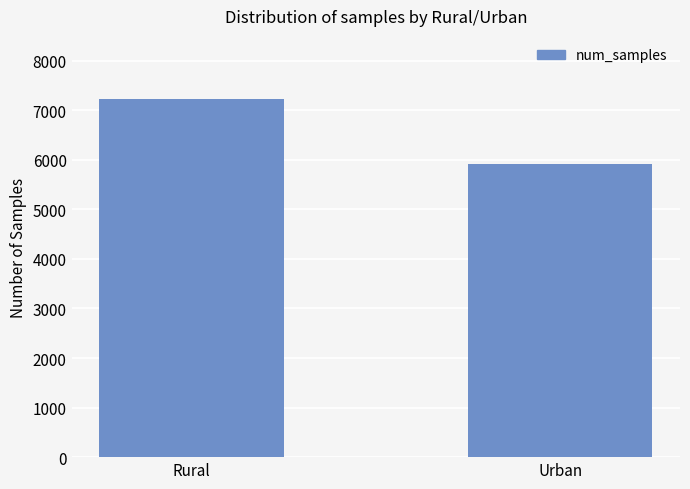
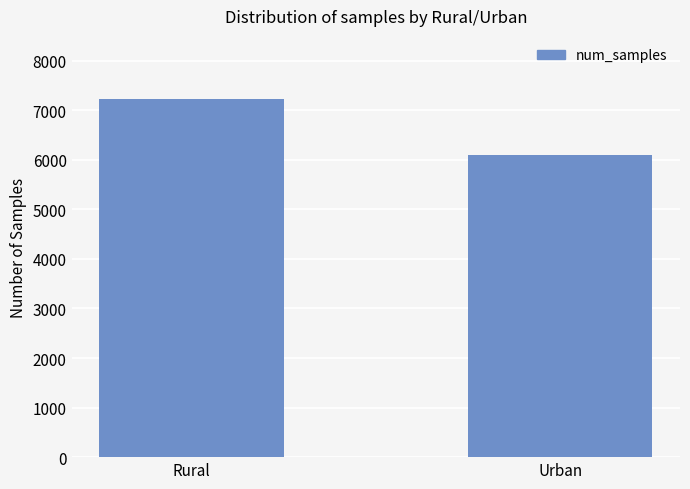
  {
    "Rural": 7200,
-   "Urban": 5900
+   "Urban": 6100
  }
